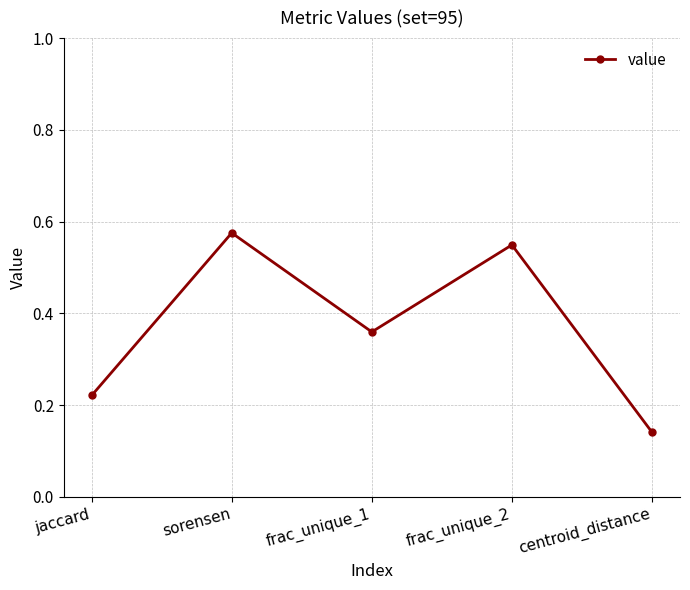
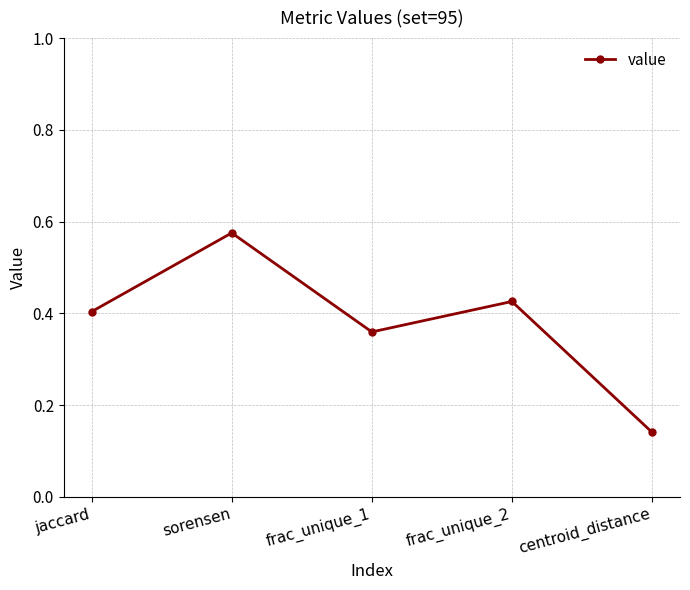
  {
-   "jaccard": 0.22,
+   "jaccard": 0.40,
    "sorensen": 0.58,
    "frac_unique_1": 0.36,
-   "frac_unique_2": 0.55,
+   "frac_unique_2": 0.43,
    "centroid_distance": 0.14
  }
